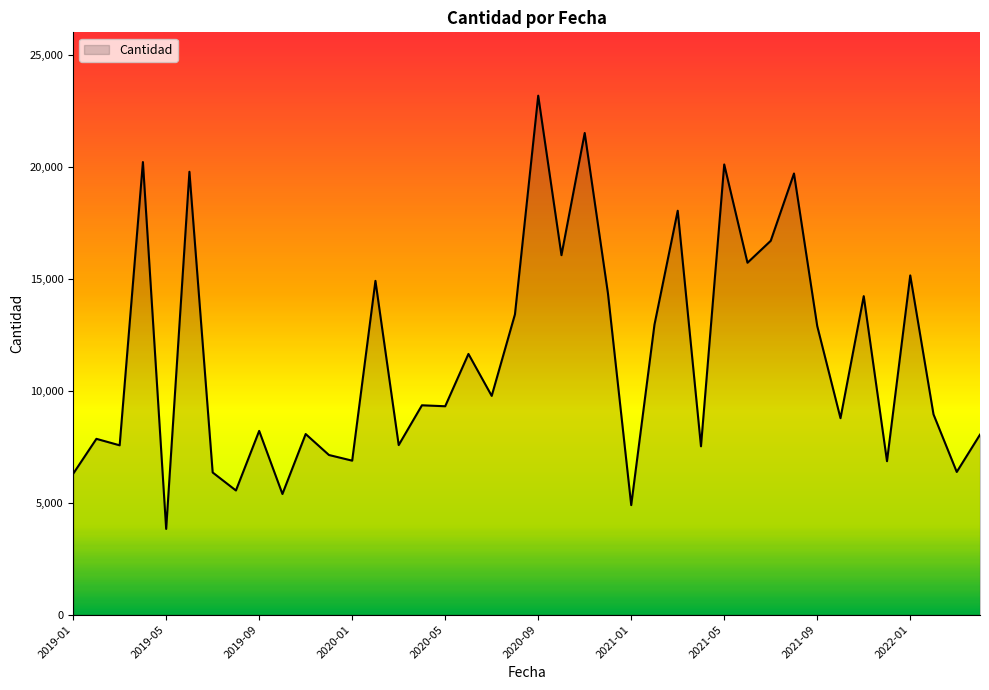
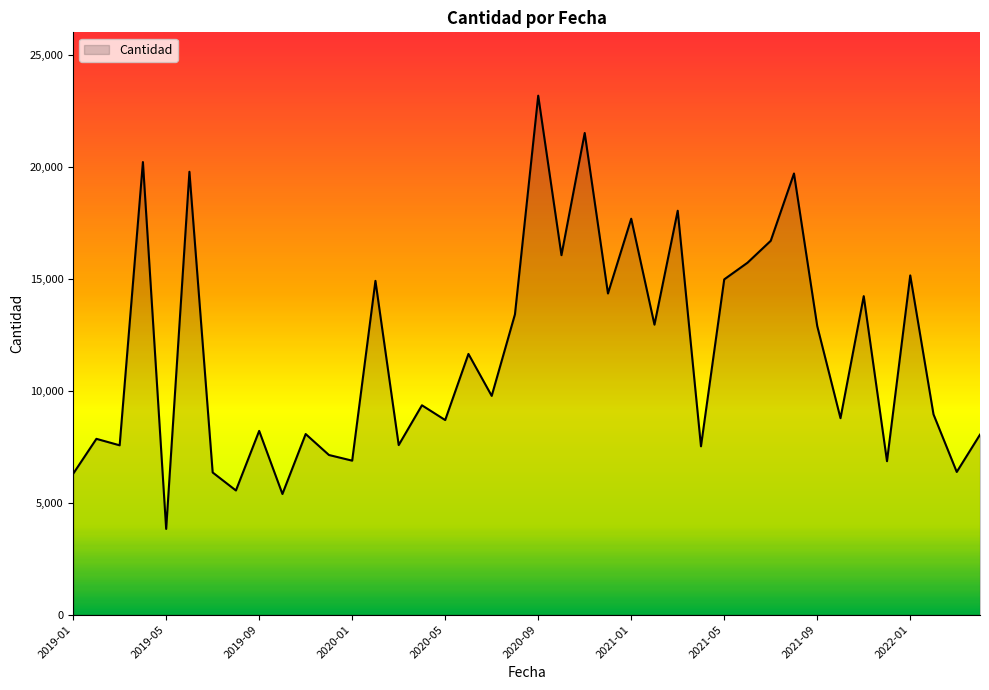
  {
    "2019-01": "6,300",
    "2019-05": "3,800",
    "2019-09": "8,200",
    "2020-01": "6,900",
-   "2020-05": "9,300",
+   "2020-05": "8,700",
    "2020-09": "23,200",
-   "2021-01": "4,900",
-   "2021-05": "20,100",
+   "2021-01": "17,700",
+   "2021-05": "15,000",
    "2021-09": "12,900",
    "2022-01": "15,100"
  }
